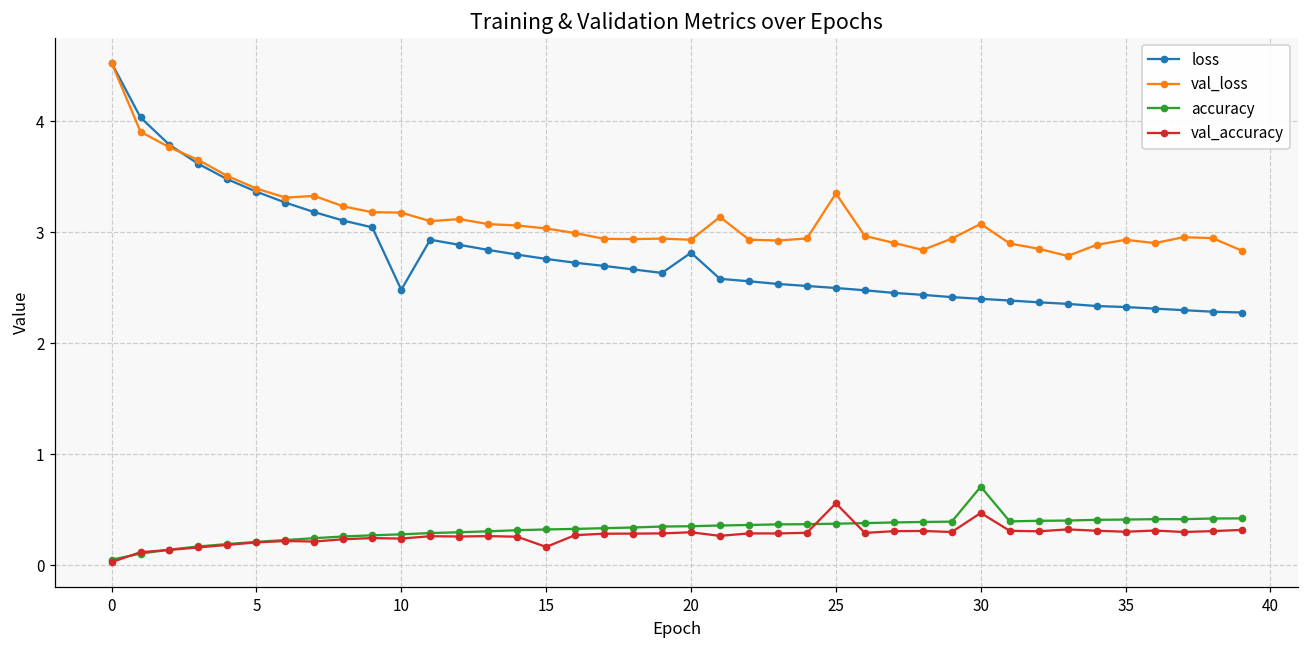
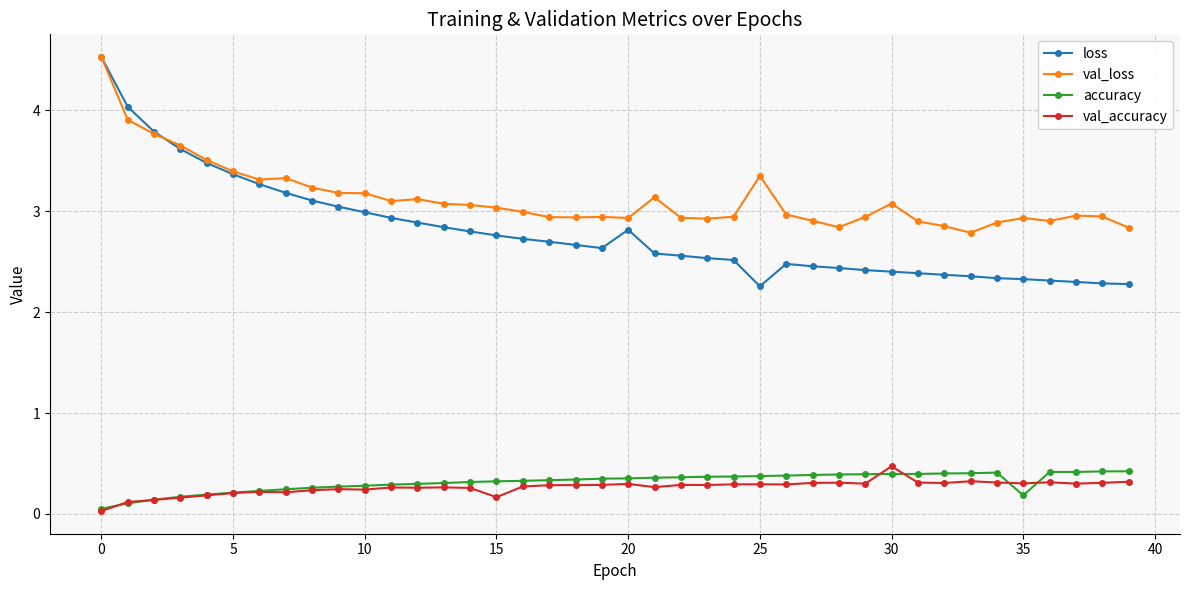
  {
    "loss": {
      "5": 3.37,
-     "10": 2.48,
+     "10": 2.99,
      "15": 2.76,
      "20": 2.82,
-     "25": 2.50,
+     "25": 2.26,
      "30": 2.40,
      "35": 2.33
    },
    "val_loss": {
      "5": 3.39,
      "10": 3.18,
      "15": 3.03,
      "20": 2.93,
      "25": 3.35,
      "30": 3.08,
      "35": 2.93
    },
    "accuracy": {
      "10": 0.28,
      "15": 0.32,
      "20": 0.35,
      "25": 0.38,
-     "30": 0.71,
-     "35": 0.41
+     "30": 0.40,
+     "35": 0.18
    },
    "val_accuracy": {
      "10": 0.24,
      "15": 0.17,
      "20": 0.30,
-     "25": 0.56,
+     "25": 0.29,
      "30": 0.47,
      "35": 0.30
    }
  }
